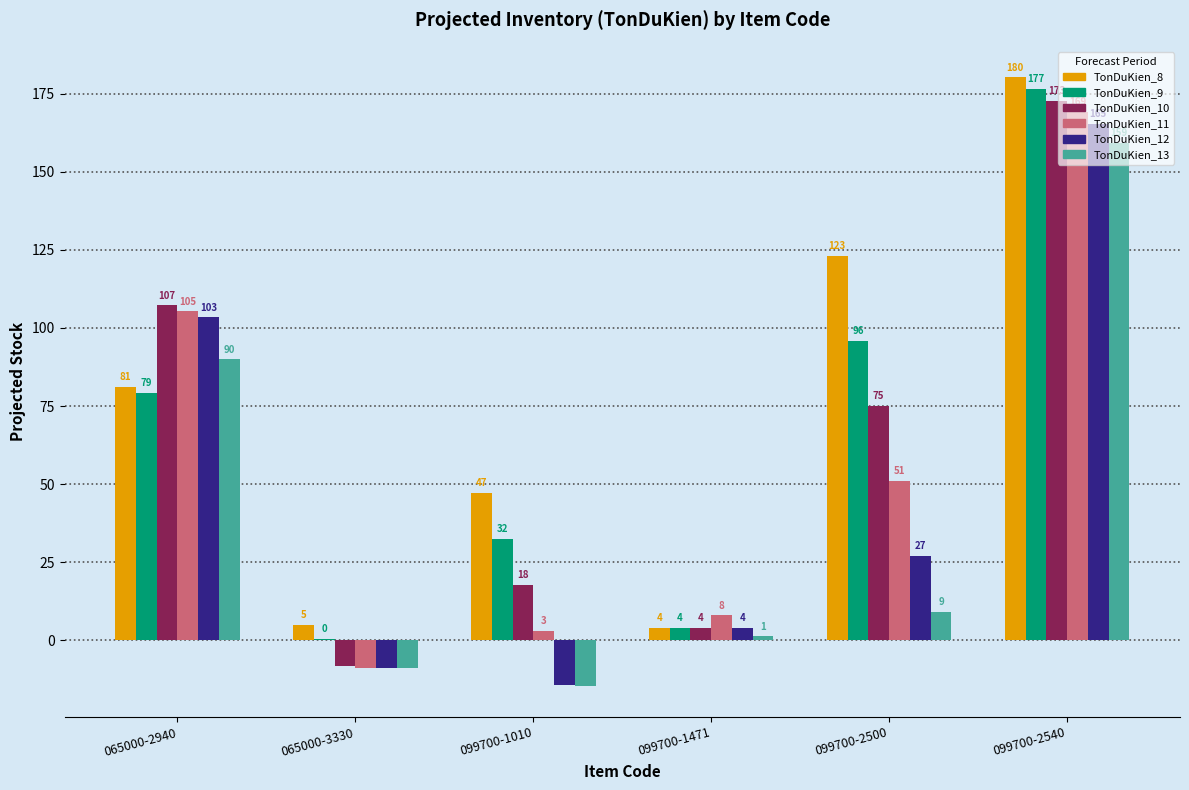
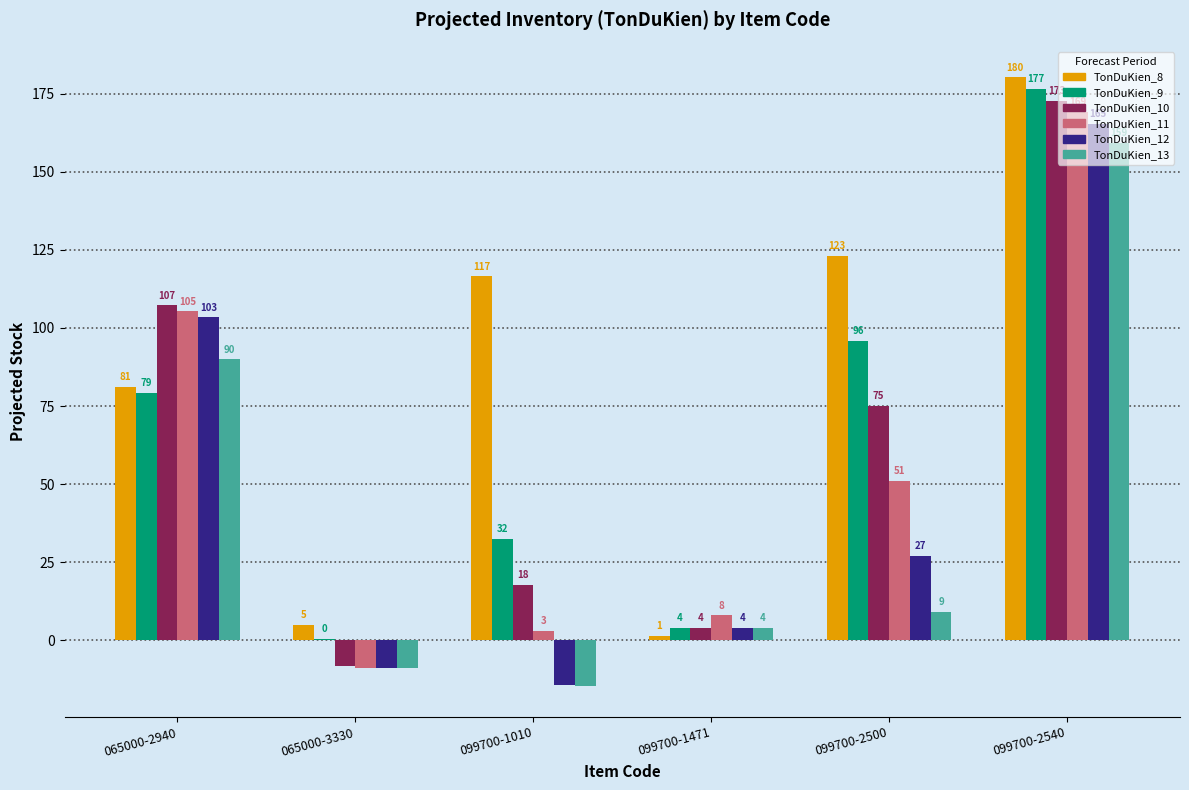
  {
    "TonDuKien_8": {
      "065000-2940": 81,
      "065000-3330": 5,
-     "099700-1010": 47,
-     "099700-1471": 4,
+     "099700-1010": 117,
+     "099700-1471": 1,
      "099700-2500": 123,
      "099700-2540": 180
    },
    "TonDuKien_9": {
      "065000-2940": 79,
      "065000-3330": 0,
      "099700-1010": 32,
      "099700-1471": 4,
      "099700-2500": 96,
      "099700-2540": 177
    },
    "TonDuKien_10": {
      "065000-2940": 107,
      "099700-1010": 18,
      "099700-1471": 4,
      "099700-2500": 75
    },
    "TonDuKien_11": {
      "065000-2940": 105,
      "099700-1010": 3,
      "099700-1471": 8,
      "099700-2500": 51
    },
    "TonDuKien_12": {
      "065000-2940": 103,
      "099700-1471": 4,
      "099700-2500": 27
    },
    "TonDuKien_13": {
      "065000-2940": 90,
-     "099700-1471": 1,
+     "099700-1471": 4,
      "099700-2500": 9
    }
  }
